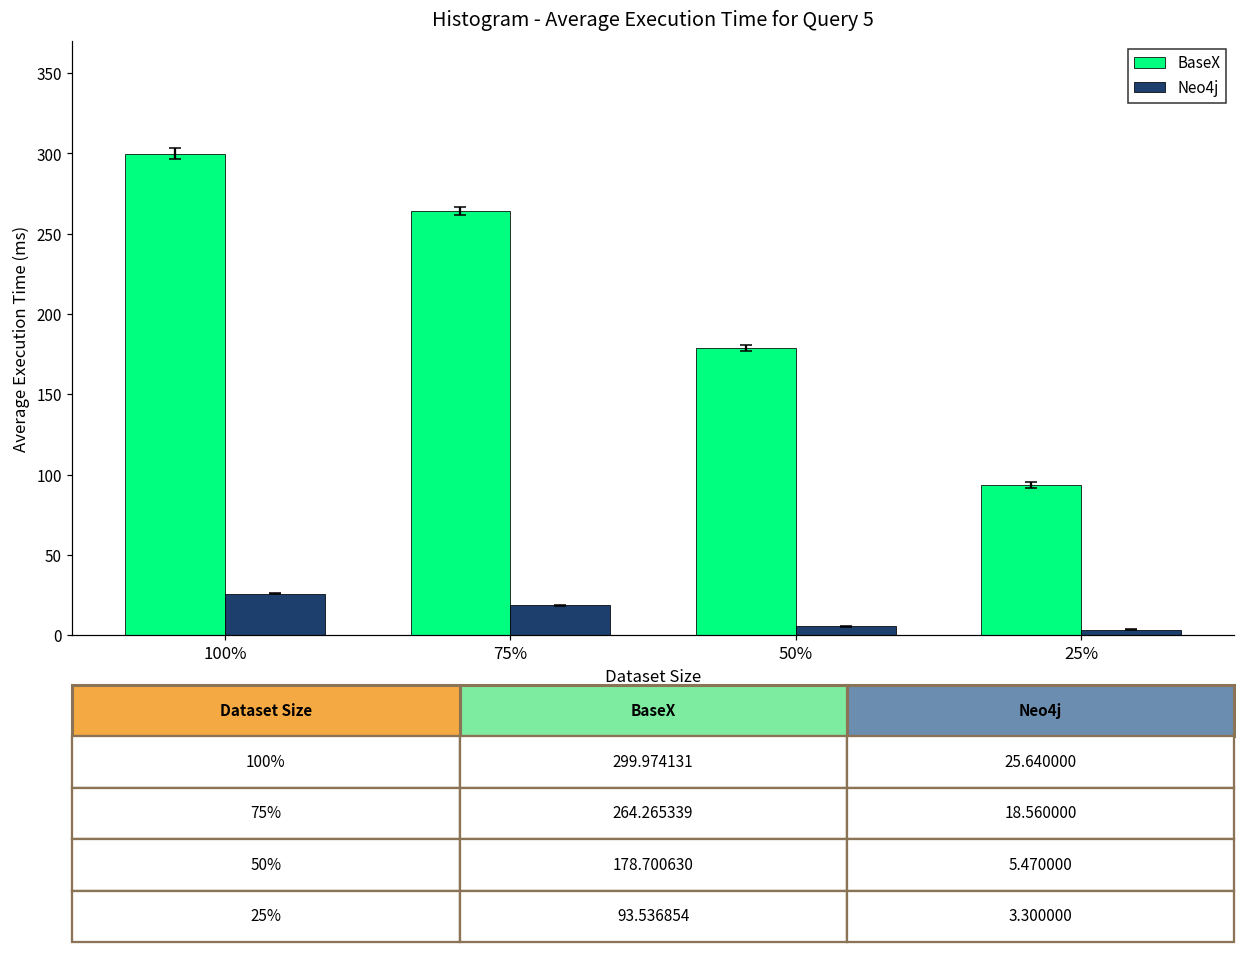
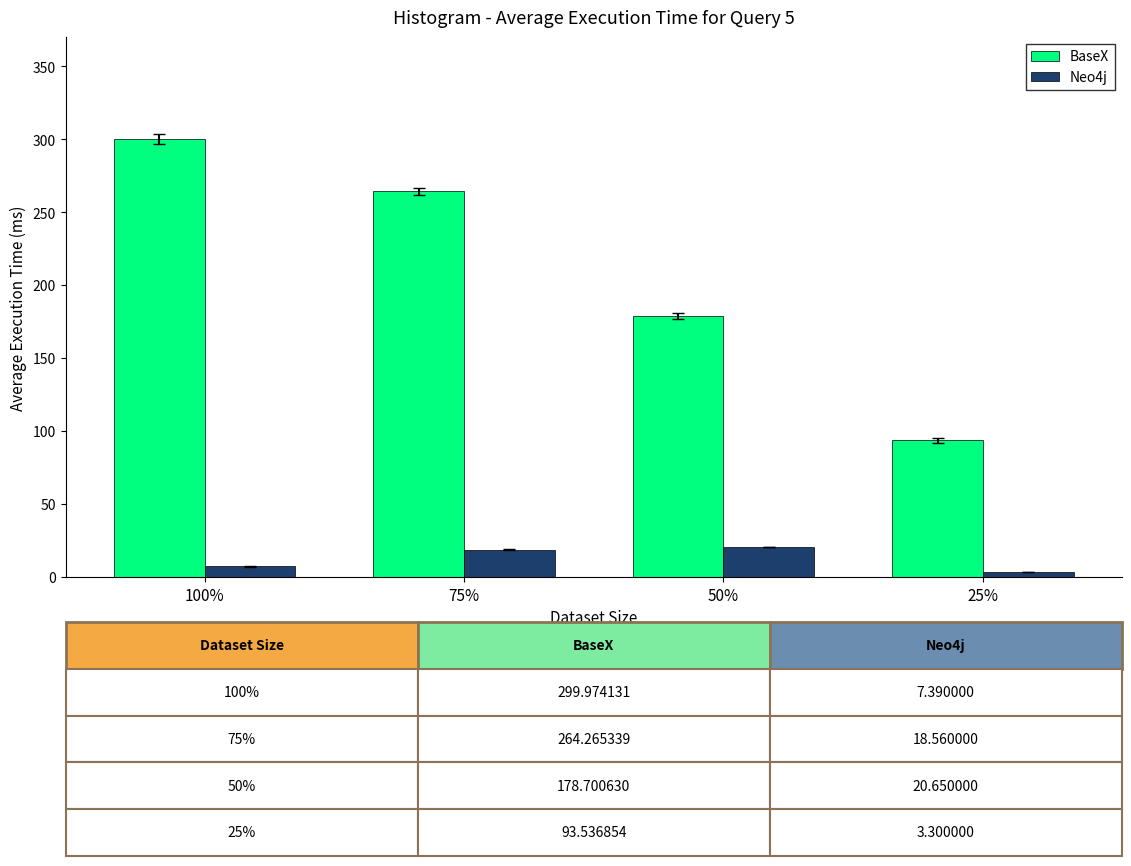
  {
    "BaseX": {
      "100%": 300,
      "75%": 264,
      "50%": 179,
      "25%": 94
    },
    "Neo4j": {
-     "100%": 25.640000,
-     "50%": 5.470000
+     "100%": 7.390000,
+     "50%": 20.650000
    }
  }
